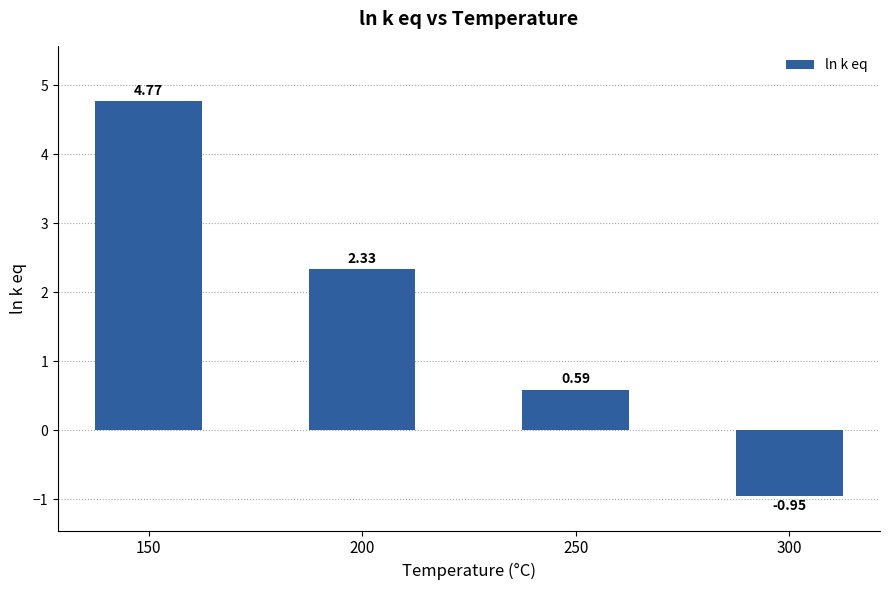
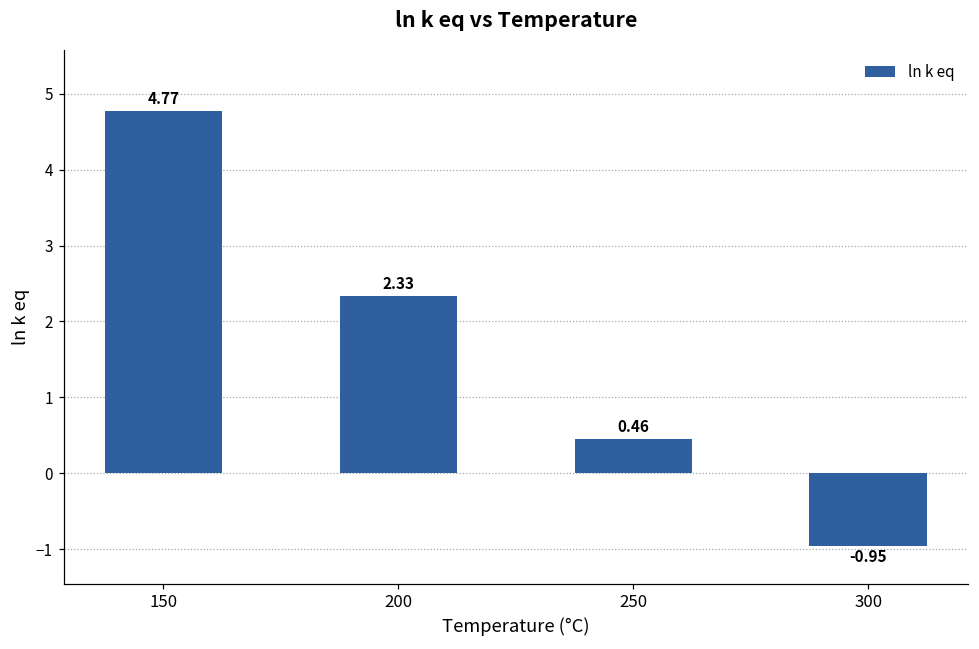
  {
    "150": 4.77,
    "200": 2.33,
-   "250": 0.59,
+   "250": 0.46,
    "300": -0.95
  }
